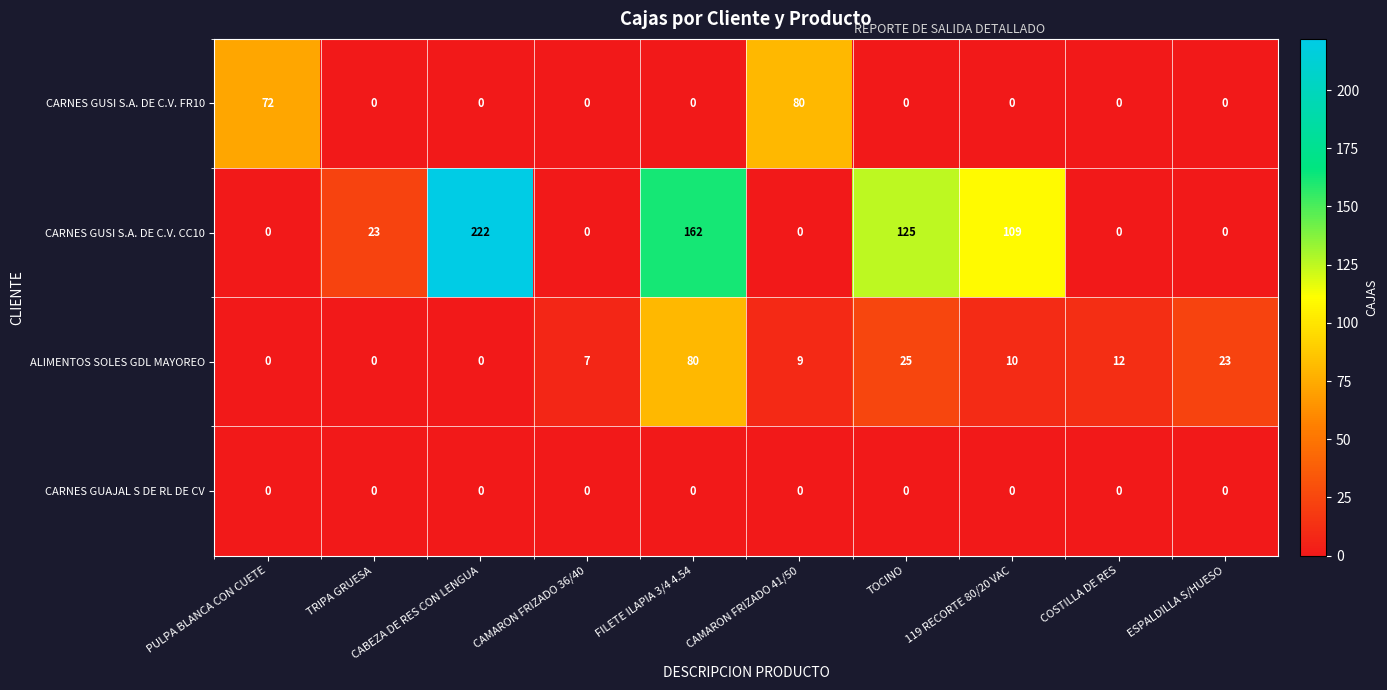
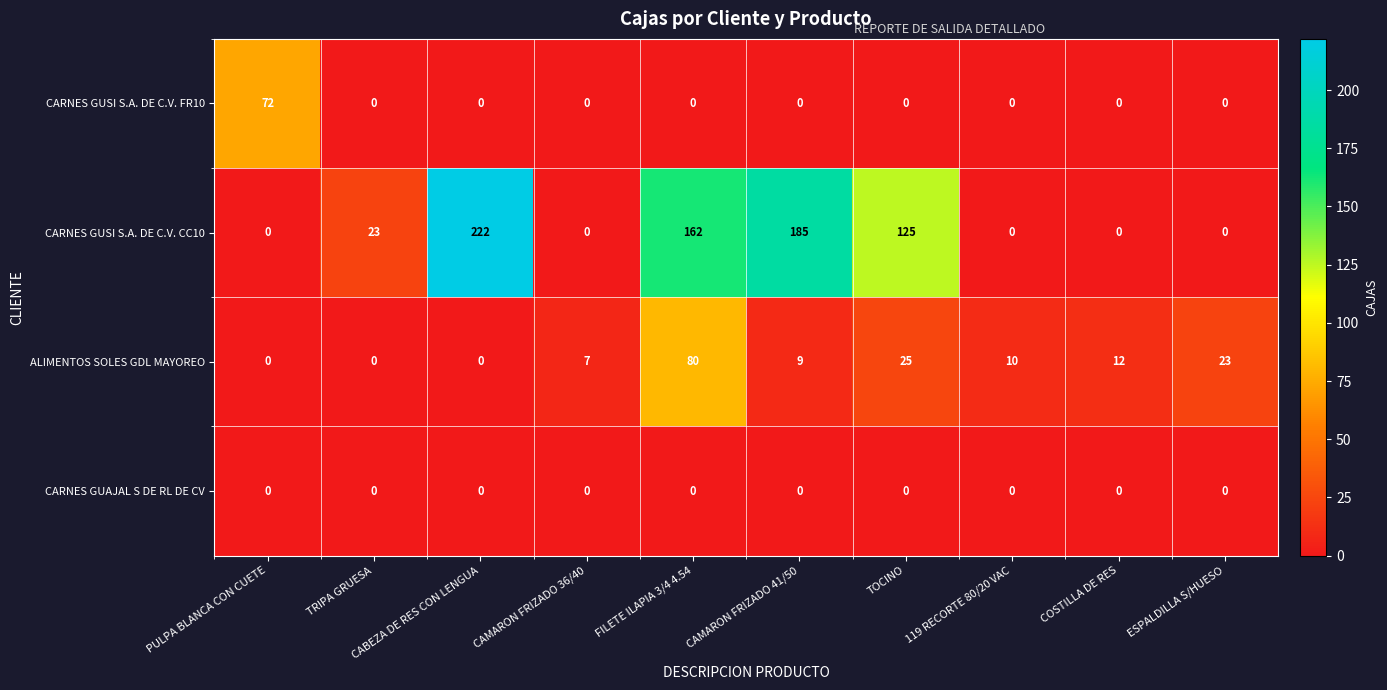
  {
    "CARNES GUSI S.A. DE C.V. FR10": {
      "PULPA BLANCA CON CUETE": 72,
      "TRIPA GRUESA": 0,
      "CABEZA DE RES CON LENGUA": 0,
      "CAMARON FRIZADO 36/40": 0,
      "FILETE ILAPIA 3/4 4.54": 0,
-     "CAMARON FRIZADO 41/50": 80,
+     "CAMARON FRIZADO 41/50": 0,
      "TOCINO": 0,
      "119 RECORTE 80/20 VAC": 0,
      "COSTILLA DE RES": 0,
      "ESPALDILLA S/HUESO": 0
    },
    "CARNES GUSI S.A. DE C.V. CC10": {
      "PULPA BLANCA CON CUETE": 0,
      "TRIPA GRUESA": 23,
      "CABEZA DE RES CON LENGUA": 222,
      "CAMARON FRIZADO 36/40": 0,
      "FILETE ILAPIA 3/4 4.54": 162,
-     "CAMARON FRIZADO 41/50": 0,
+     "CAMARON FRIZADO 41/50": 185,
      "TOCINO": 125,
-     "119 RECORTE 80/20 VAC": 109,
+     "119 RECORTE 80/20 VAC": 0,
      "COSTILLA DE RES": 0,
      "ESPALDILLA S/HUESO": 0
    },
    "ALIMENTOS SOLES GDL MAYOREO": {
      "PULPA BLANCA CON CUETE": 0,
      "TRIPA GRUESA": 0,
      "CABEZA DE RES CON LENGUA": 0,
      "CAMARON FRIZADO 36/40": 7,
      "FILETE ILAPIA 3/4 4.54": 80,
      "CAMARON FRIZADO 41/50": 9,
      "TOCINO": 25,
      "119 RECORTE 80/20 VAC": 10,
      "COSTILLA DE RES": 12,
      "ESPALDILLA S/HUESO": 23
    },
    "CARNES GUAJAL S DE RL DE CV": {
      "PULPA BLANCA CON CUETE": 0,
      "TRIPA GRUESA": 0,
      "CABEZA DE RES CON LENGUA": 0,
      "CAMARON FRIZADO 36/40": 0,
      "FILETE ILAPIA 3/4 4.54": 0,
      "CAMARON FRIZADO 41/50": 0,
      "TOCINO": 0,
      "119 RECORTE 80/20 VAC": 0,
      "COSTILLA DE RES": 0,
      "ESPALDILLA S/HUESO": 0
    }
  }
